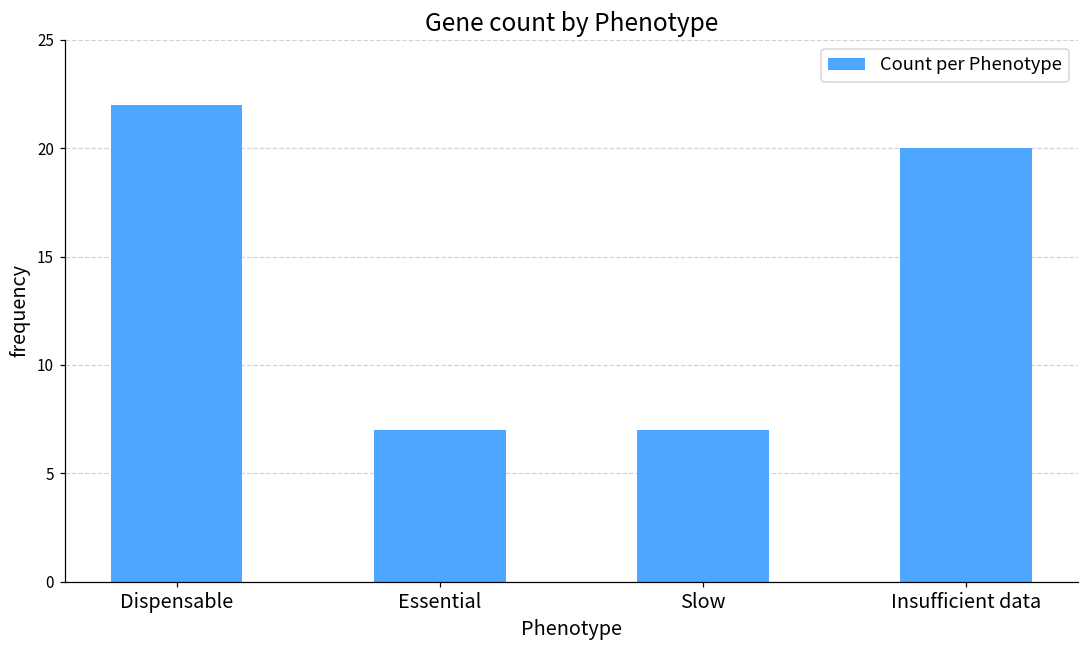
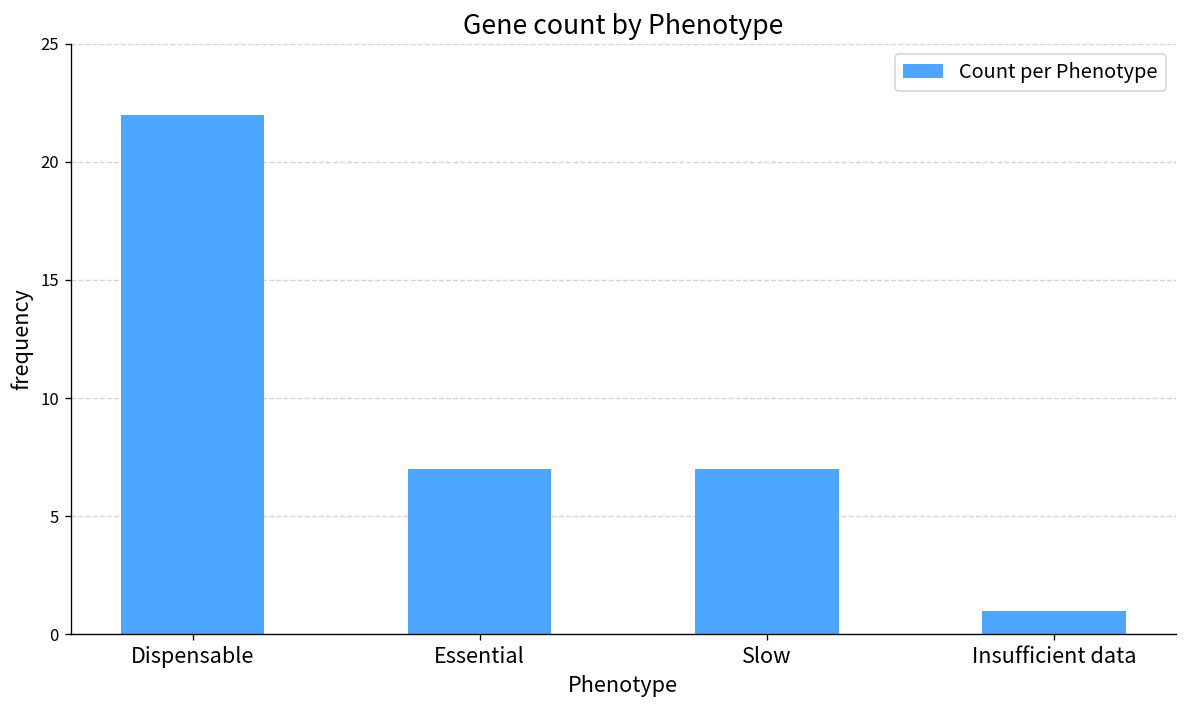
  {
    "Dispensable": 22,
    "Essential": 7,
    "Slow": 7,
-   "Insufficient data": 20
+   "Insufficient data": 1
  }
